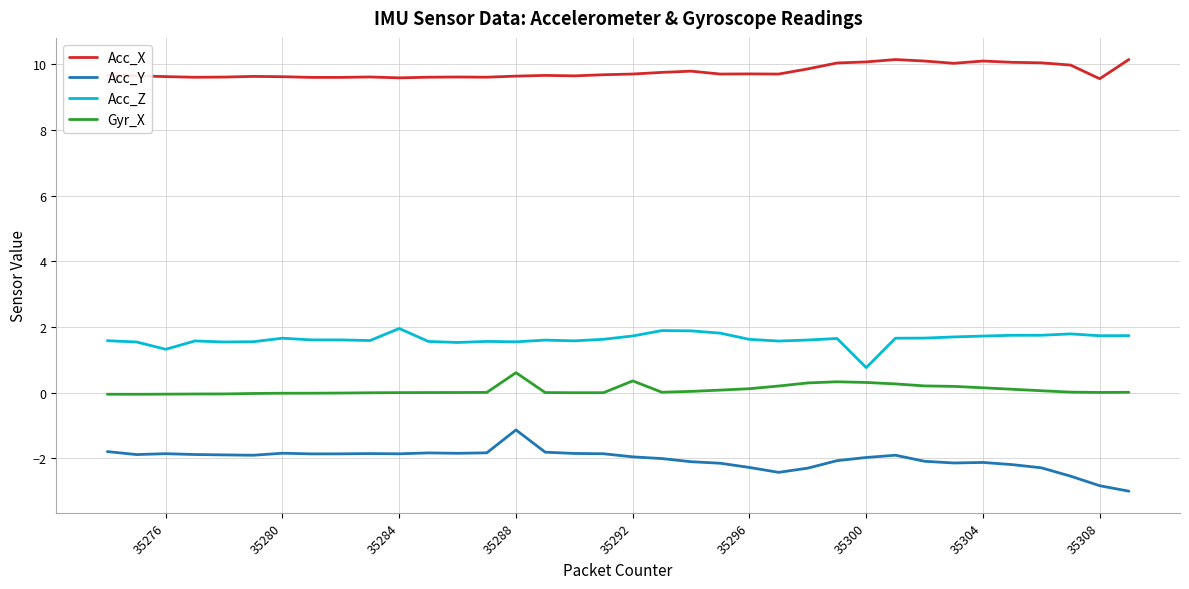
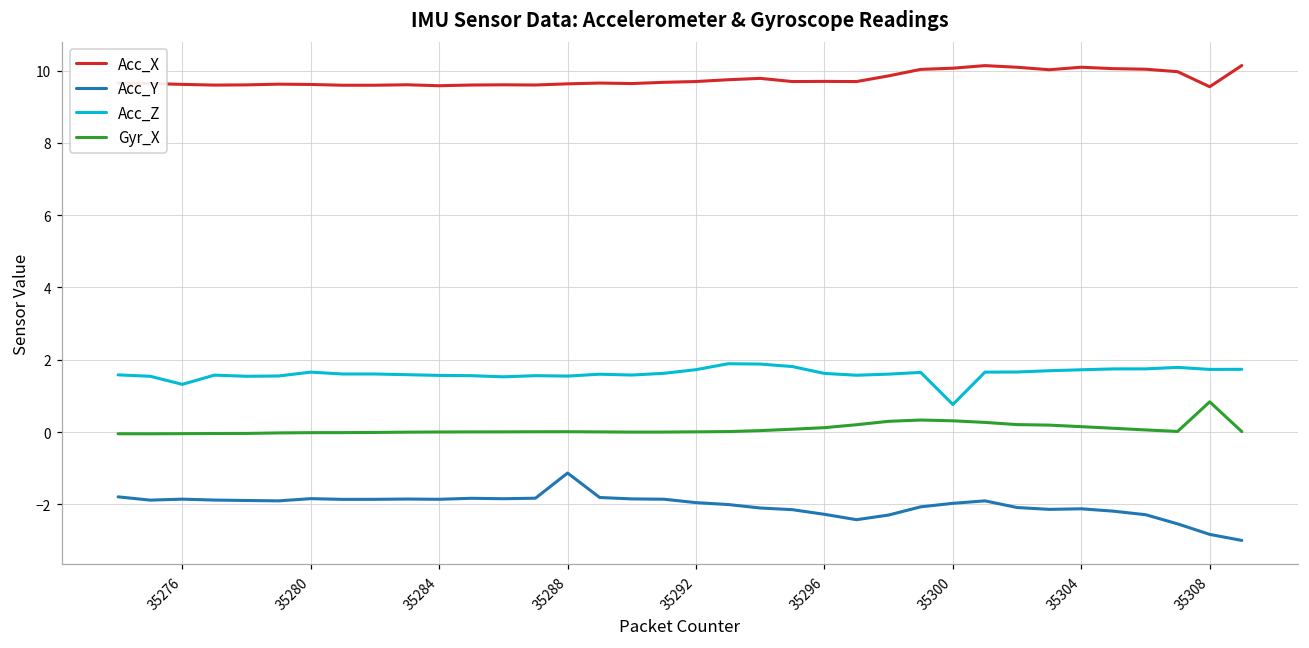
  {
    "Acc_X": {
      "35276": 9.6,
      "35280": 9.6,
      "35284": 9.6,
      "35288": 9.6,
      "35292": 9.7,
      "35296": 9.7,
      "35300": 10.1,
      "35304": 10.1,
      "35308": 9.6
    },
    "Acc_Y": {
      "35276": -1.9,
      "35280": -1.8,
      "35284": -1.9,
      "35288": -1.1,
      "35292": -2.0,
      "35296": -2.3,
      "35300": -2.0,
      "35304": -2.1,
      "35308": -2.8
    },
    "Acc_Z": {
      "35276": 1.3,
      "35280": 1.7,
-     "35284": 2.0,
+     "35284": 1.6,
      "35288": 1.5,
      "35292": 1.7,
      "35296": 1.6,
      "35300": 0.8,
      "35304": 1.7,
      "35308": 1.7
    },
    "Gyr_X": {
      "35276": 0.0,
      "35280": 0.0,
      "35284": 0.0,
-     "35288": 0.6,
-     "35292": 0.4,
+     "35288": 0.0,
+     "35292": 0.0,
      "35296": 0.1,
      "35300": 0.3,
      "35304": 0.2,
-     "35308": 0.0
+     "35308": 0.8
    }
  }
